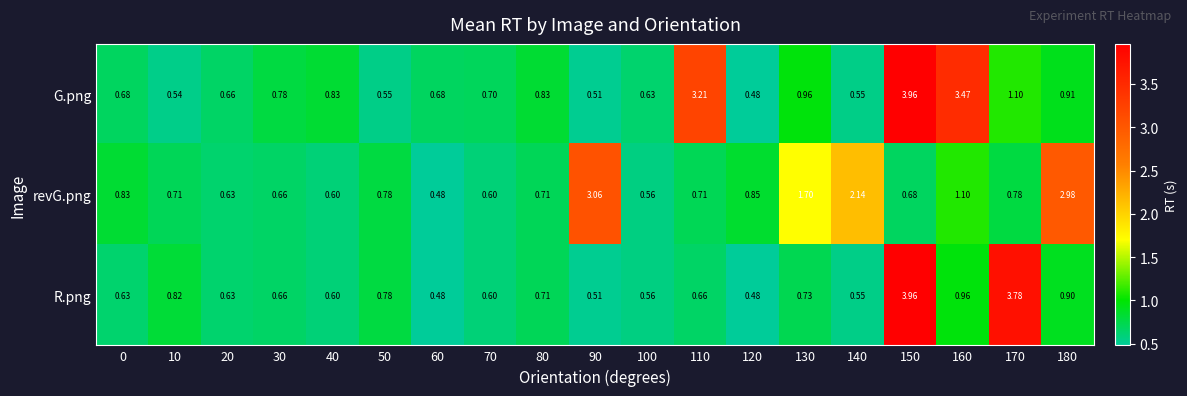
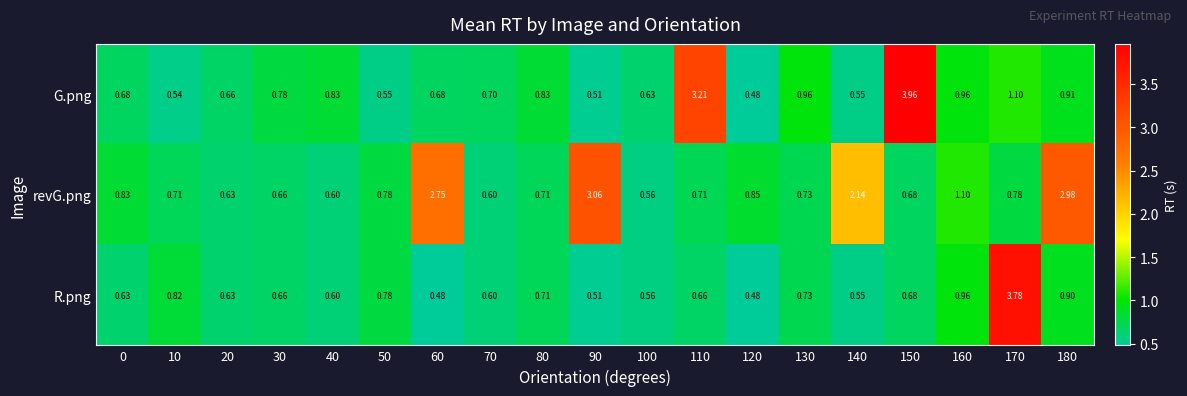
  {
    "G.png": {
      "0": 0.68,
      "10": 0.54,
      "20": 0.66,
      "30": 0.78,
      "40": 0.83,
      "50": 0.55,
      "60": 0.68,
      "70": 0.70,
      "80": 0.83,
      "90": 0.51,
      "100": 0.63,
      "110": 3.21,
      "120": 0.48,
      "130": 0.96,
      "140": 0.55,
      "150": 3.96,
-     "160": 3.47,
+     "160": 0.96,
      "170": 1.10,
      "180": 0.91
    },
    "revG.png": {
      "0": 0.83,
      "10": 0.71,
      "20": 0.63,
      "30": 0.66,
      "40": 0.60,
      "50": 0.78,
-     "60": 0.48,
+     "60": 2.75,
      "70": 0.60,
      "80": 0.71,
      "90": 3.06,
      "100": 0.56,
      "110": 0.71,
      "120": 0.85,
-     "130": 1.70,
+     "130": 0.73,
      "140": 2.14,
      "150": 0.68,
      "160": 1.10,
      "170": 0.78,
      "180": 2.98
    },
    "R.png": {
      "0": 0.63,
      "10": 0.82,
      "20": 0.63,
      "30": 0.66,
      "40": 0.60,
      "50": 0.78,
      "60": 0.48,
      "70": 0.60,
      "80": 0.71,
      "90": 0.51,
      "100": 0.56,
      "110": 0.66,
      "120": 0.48,
      "130": 0.73,
      "140": 0.55,
-     "150": 3.96,
+     "150": 0.68,
      "160": 0.96,
      "170": 3.78,
      "180": 0.90
    }
  }
